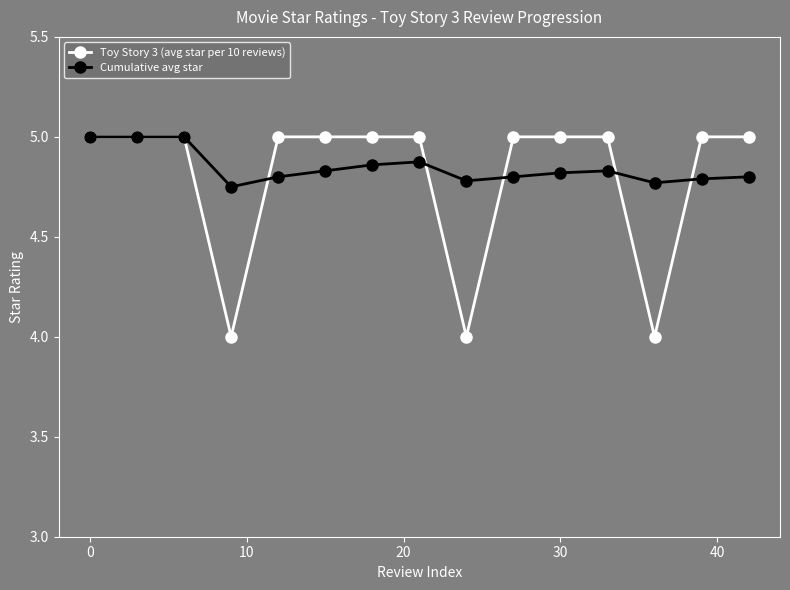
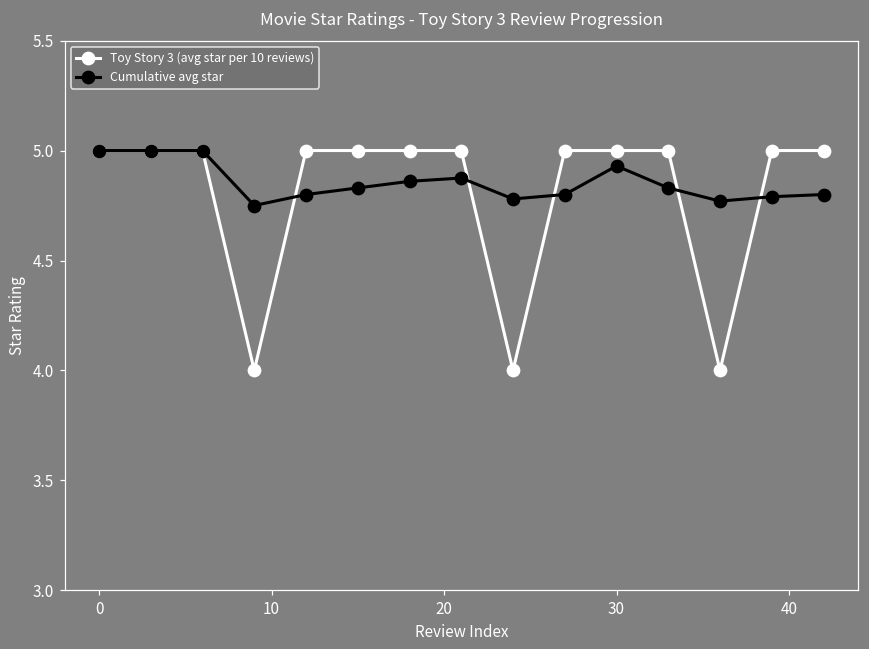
  {
    "Toy Story 3 (avg star per 10 reviews)": {
      "30": 5.00
    },
    "Cumulative avg star": {
-     "30": 4.82
+     "30": 4.93
    }
  }
